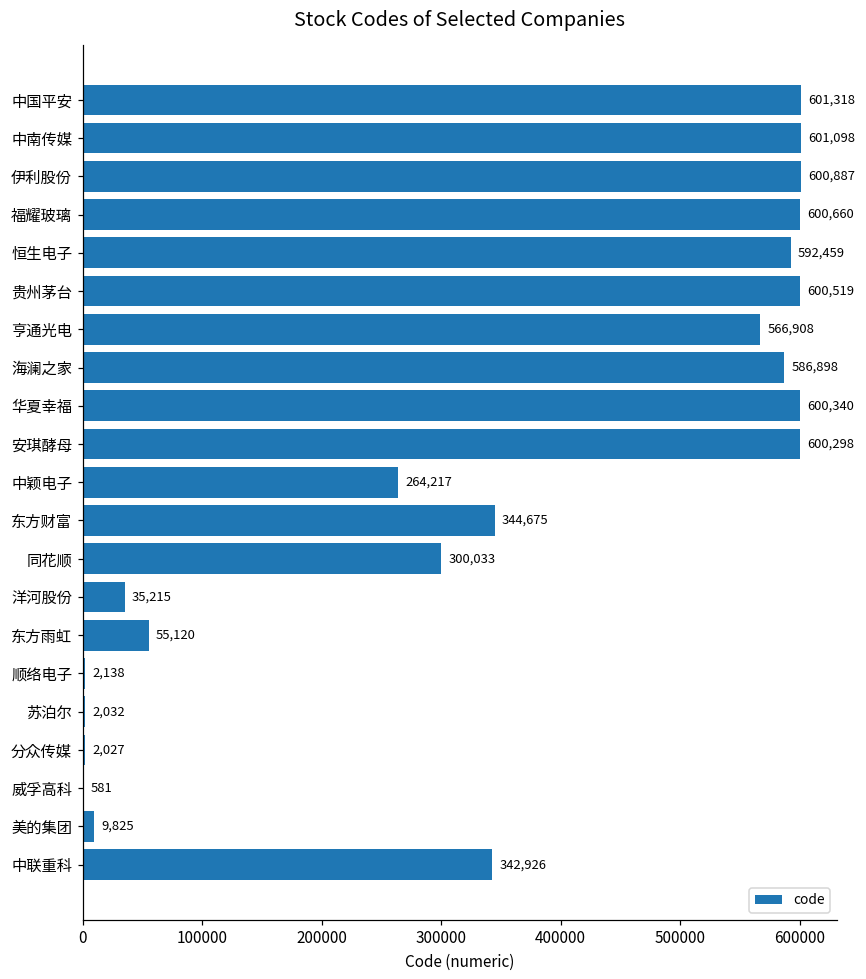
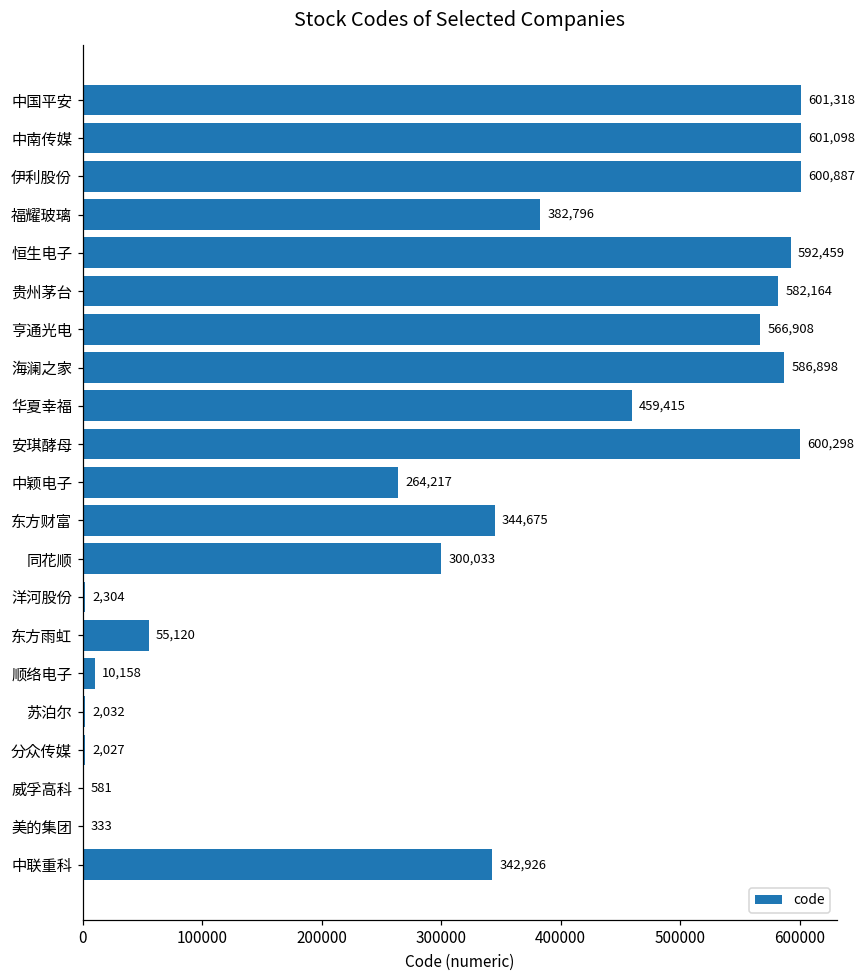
  {
    "中国平安": "601,318",
    "中南传媒": "601,098",
    "伊利股份": "600,887",
-   "福耀玻璃": "600,660",
+   "福耀玻璃": "382,796",
    "恒生电子": "592,459",
-   "贵州茅台": "600,519",
+   "贵州茅台": "582,164",
    "亨通光电": "566,908",
    "海澜之家": "586,898",
-   "华夏幸福": "600,340",
+   "华夏幸福": "459,415",
    "安琪酵母": "600,298",
    "中颖电子": "264,217",
    "东方财富": "344,675",
    "同花顺": "300,033",
-   "洋河股份": "35,215",
+   "洋河股份": "2,304",
    "东方雨虹": "55,120",
-   "顺络电子": "2,138",
+   "顺络电子": "10,158",
    "苏泊尔": "2,032",
    "分众传媒": "2,027",
    "威孚高科": "581",
-   "美的集团": "9,825",
+   "美的集团": "333",
    "中联重科": "342,926"
  }
